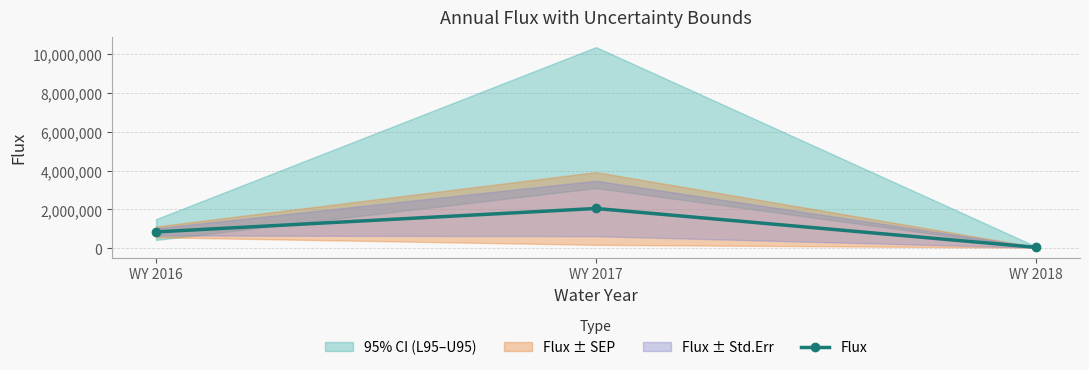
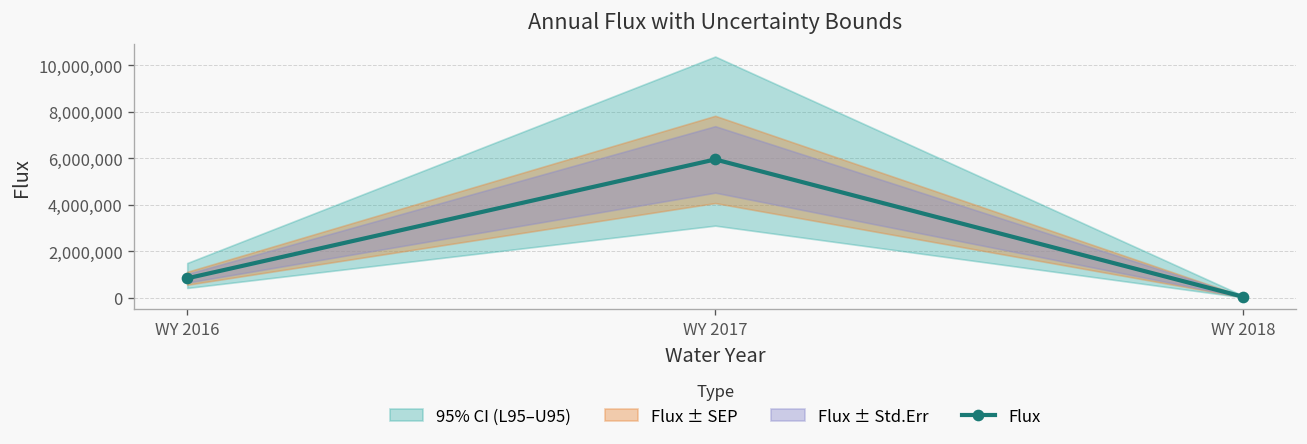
  {
    "Flux": {
      "WY 2016": "800,000",
-     "WY 2017": "2,100,000"
+     "WY 2017": "5,900,000"
    }
  }
